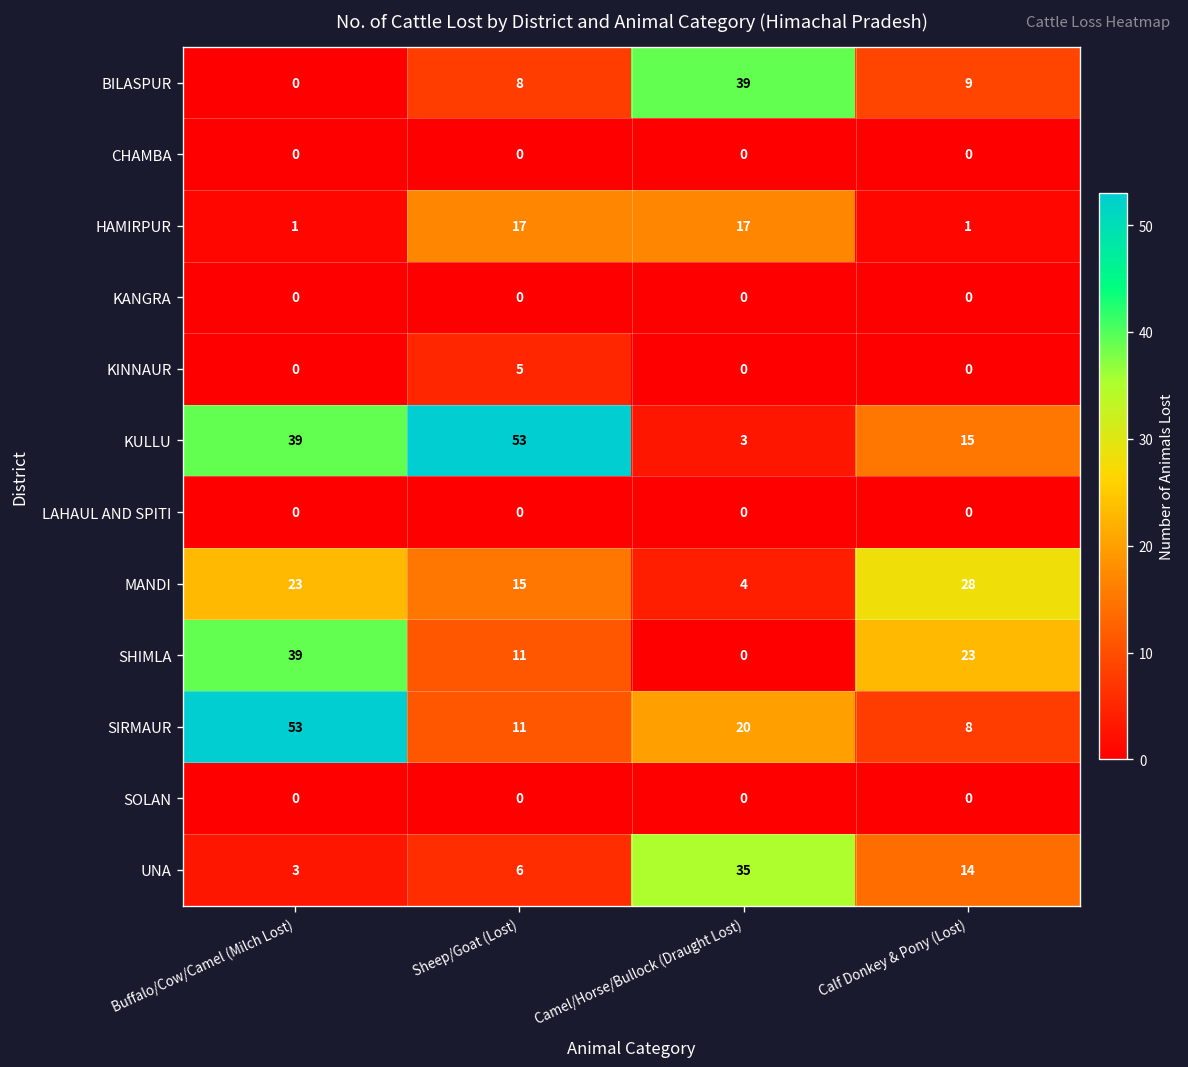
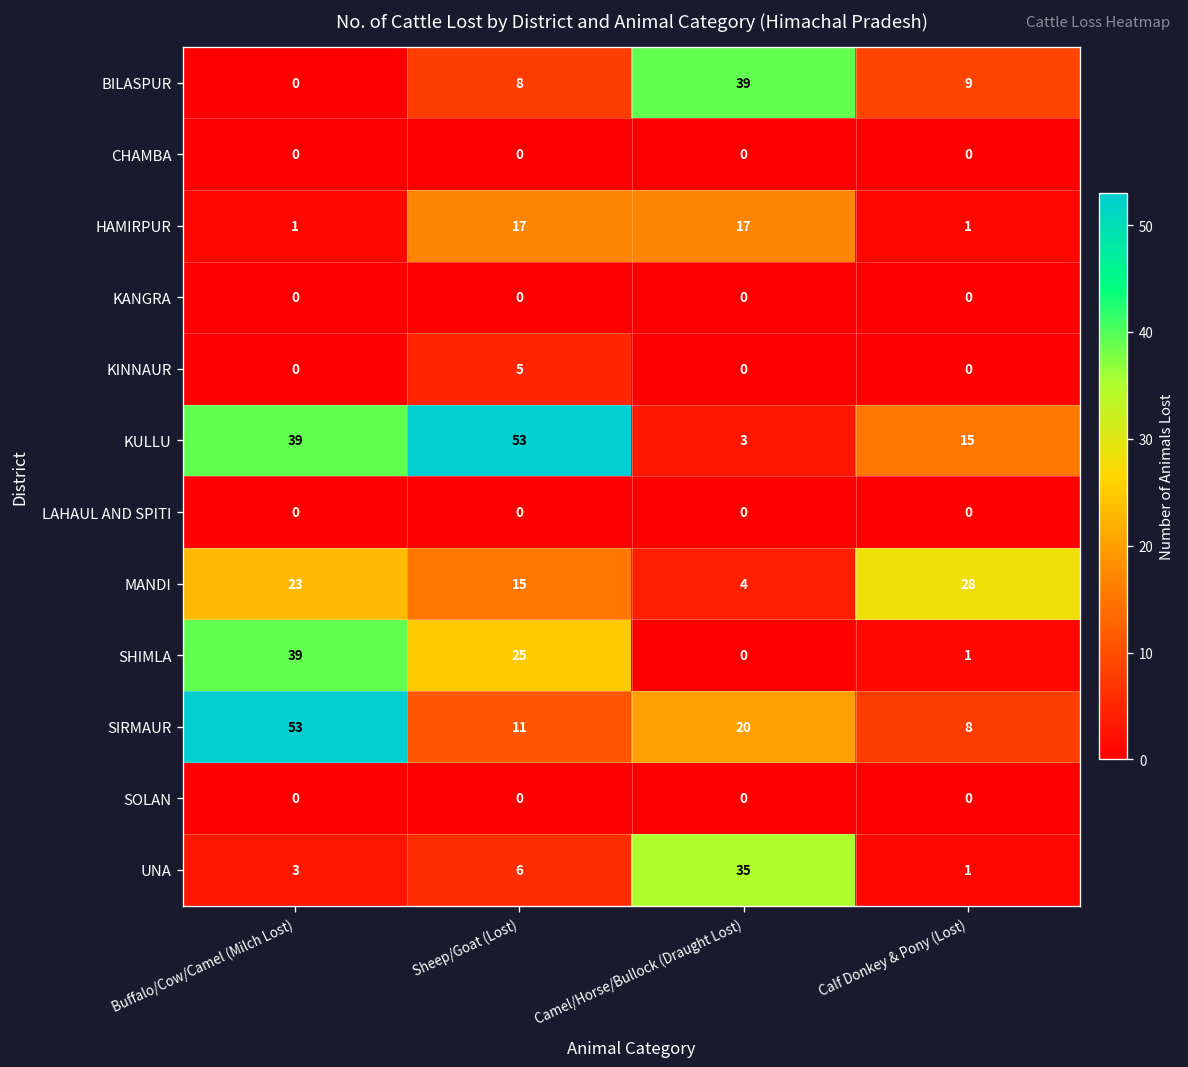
  {
    "BILASPUR": {
      "Buffalo/Cow/Camel (Milch Lost)": 0,
      "Sheep/Goat (Lost)": 8,
      "Camel/Horse/Bullock (Draught Lost)": 39,
      "Calf Donkey & Pony (Lost)": 9
    },
    "CHAMBA": {
      "Buffalo/Cow/Camel (Milch Lost)": 0,
      "Sheep/Goat (Lost)": 0,
      "Camel/Horse/Bullock (Draught Lost)": 0,
      "Calf Donkey & Pony (Lost)": 0
    },
    "HAMIRPUR": {
      "Buffalo/Cow/Camel (Milch Lost)": 1,
      "Sheep/Goat (Lost)": 17,
      "Camel/Horse/Bullock (Draught Lost)": 17,
      "Calf Donkey & Pony (Lost)": 1
    },
    "KANGRA": {
      "Buffalo/Cow/Camel (Milch Lost)": 0,
      "Sheep/Goat (Lost)": 0,
      "Camel/Horse/Bullock (Draught Lost)": 0,
      "Calf Donkey & Pony (Lost)": 0
    },
    "KINNAUR": {
      "Buffalo/Cow/Camel (Milch Lost)": 0,
      "Sheep/Goat (Lost)": 5,
      "Camel/Horse/Bullock (Draught Lost)": 0,
      "Calf Donkey & Pony (Lost)": 0
    },
    "KULLU": {
      "Buffalo/Cow/Camel (Milch Lost)": 39,
      "Sheep/Goat (Lost)": 53,
      "Camel/Horse/Bullock (Draught Lost)": 3,
      "Calf Donkey & Pony (Lost)": 15
    },
    "LAHAUL AND SPITI": {
      "Buffalo/Cow/Camel (Milch Lost)": 0,
      "Sheep/Goat (Lost)": 0,
      "Camel/Horse/Bullock (Draught Lost)": 0,
      "Calf Donkey & Pony (Lost)": 0
    },
    "MANDI": {
      "Buffalo/Cow/Camel (Milch Lost)": 23,
      "Sheep/Goat (Lost)": 15,
      "Camel/Horse/Bullock (Draught Lost)": 4,
      "Calf Donkey & Pony (Lost)": 28
    },
    "SHIMLA": {
      "Buffalo/Cow/Camel (Milch Lost)": 39,
-     "Sheep/Goat (Lost)": 11,
+     "Sheep/Goat (Lost)": 25,
      "Camel/Horse/Bullock (Draught Lost)": 0,
-     "Calf Donkey & Pony (Lost)": 23
+     "Calf Donkey & Pony (Lost)": 1
    },
    "SIRMAUR": {
      "Buffalo/Cow/Camel (Milch Lost)": 53,
      "Sheep/Goat (Lost)": 11,
      "Camel/Horse/Bullock (Draught Lost)": 20,
      "Calf Donkey & Pony (Lost)": 8
    },
    "SOLAN": {
      "Buffalo/Cow/Camel (Milch Lost)": 0,
      "Sheep/Goat (Lost)": 0,
      "Camel/Horse/Bullock (Draught Lost)": 0,
      "Calf Donkey & Pony (Lost)": 0
    },
    "UNA": {
      "Buffalo/Cow/Camel (Milch Lost)": 3,
      "Sheep/Goat (Lost)": 6,
      "Camel/Horse/Bullock (Draught Lost)": 35,
-     "Calf Donkey & Pony (Lost)": 14
+     "Calf Donkey & Pony (Lost)": 1
    }
  }
